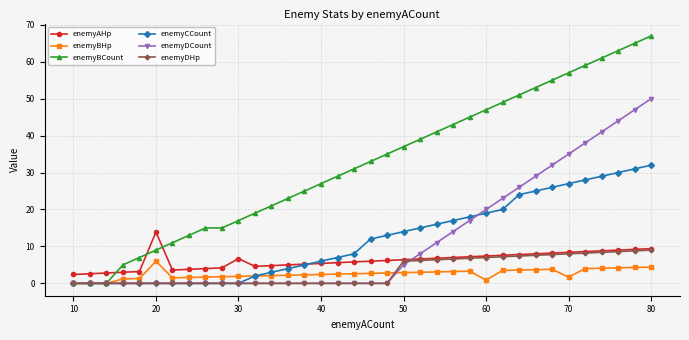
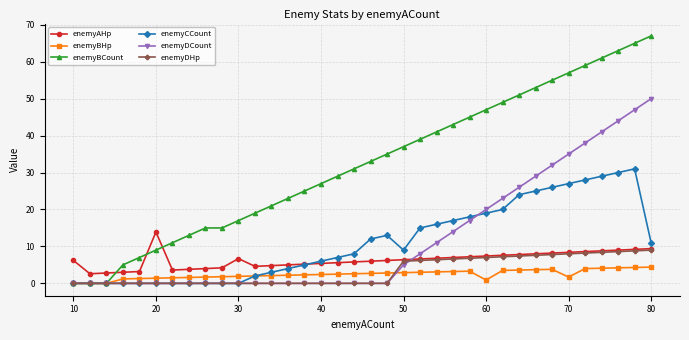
  {
    "enemyAHp": {
-     "10": 2,
+     "10": 6,
      "20": 14,
      "30": 7
    },
    "enemyBHp": {
-     "20": 6,
+     "20": 1,
      "30": 2,
      "40": 2,
      "50": 3,
      "60": 1,
      "70": 2,
      "80": 4
    },
    "enemyBCount": {
      "20": 9,
      "30": 17,
      "40": 27,
      "50": 37,
      "60": 47,
      "70": 57,
      "80": 67
    },
    "enemyCCount": {
-     "50": 14,
+     "50": 9,
      "60": 19,
      "70": 27,
-     "80": 32
+     "80": 11
    },
    "enemyDCount": {
      "50": 5,
      "60": 20,
      "70": 35,
      "80": 50
    }
  }
